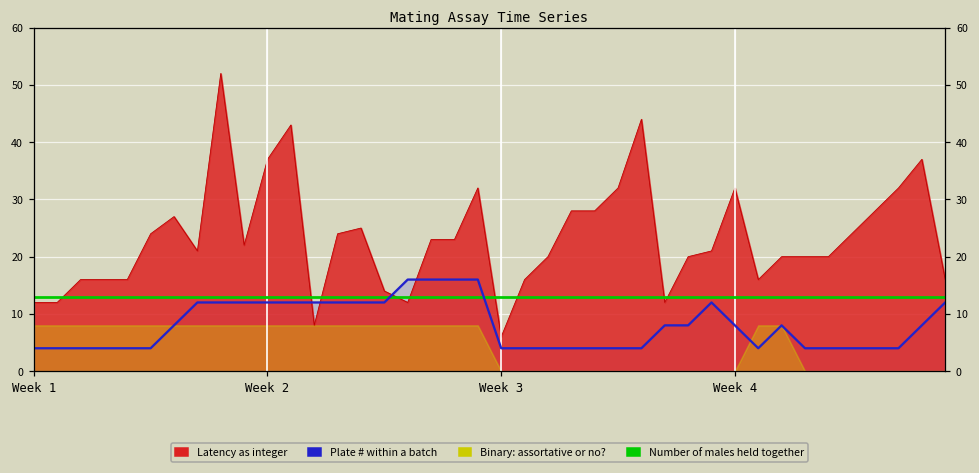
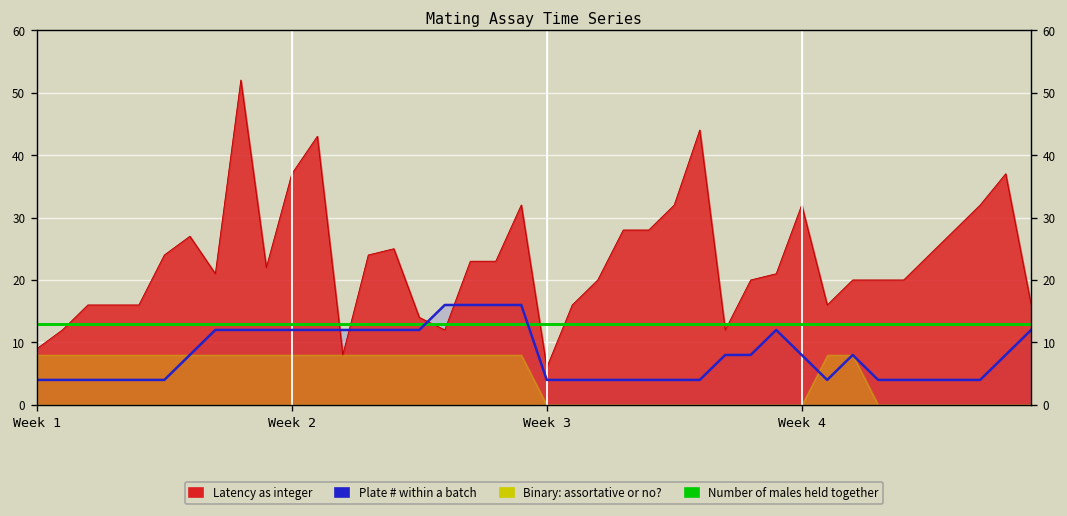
  {
    "Latency as integer": {
-     "Week 1": 12,
+     "Week 1": 9,
      "Week 2": 37,
      "Week 3": 6,
      "Week 4": 32
    },
    "Number of males held together": {
      "Week 1": 13,
      "Week 2": 13,
      "Week 3": 13,
      "Week 4": 13
    },
    "Binary: assortative or no?": {
      "Week 1": 8,
      "Week 2": 8,
      "Week 3": 0,
      "Week 4": 0
    },
    "Plate # within a batch": {
      "Week 1": 4,
      "Week 2": 12,
      "Week 3": 4,
      "Week 4": 8
    }
  }
